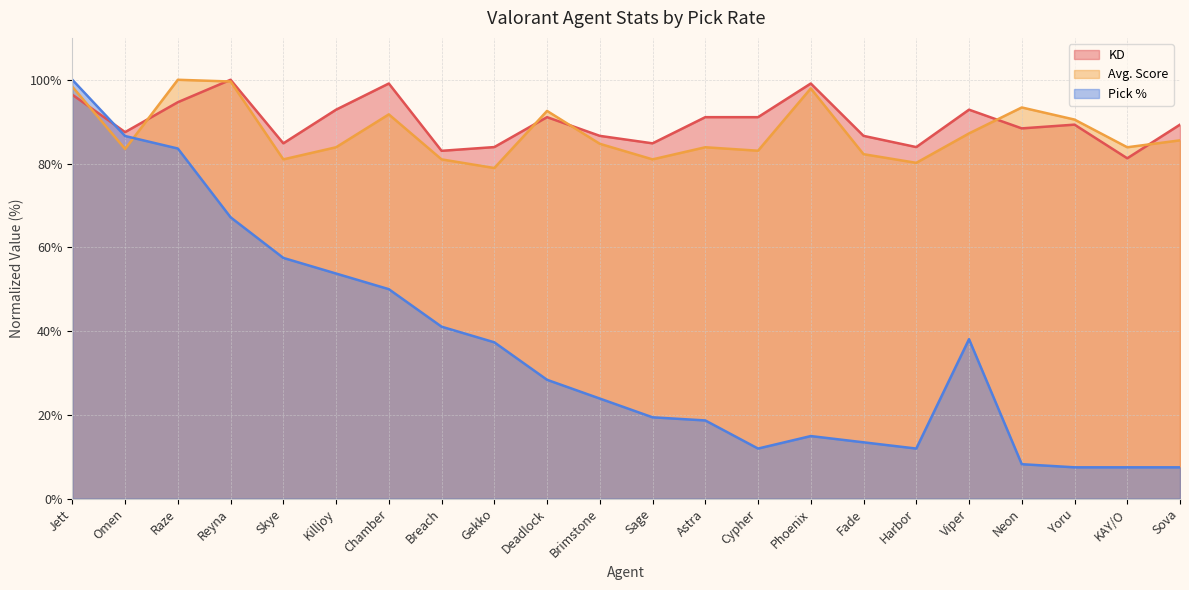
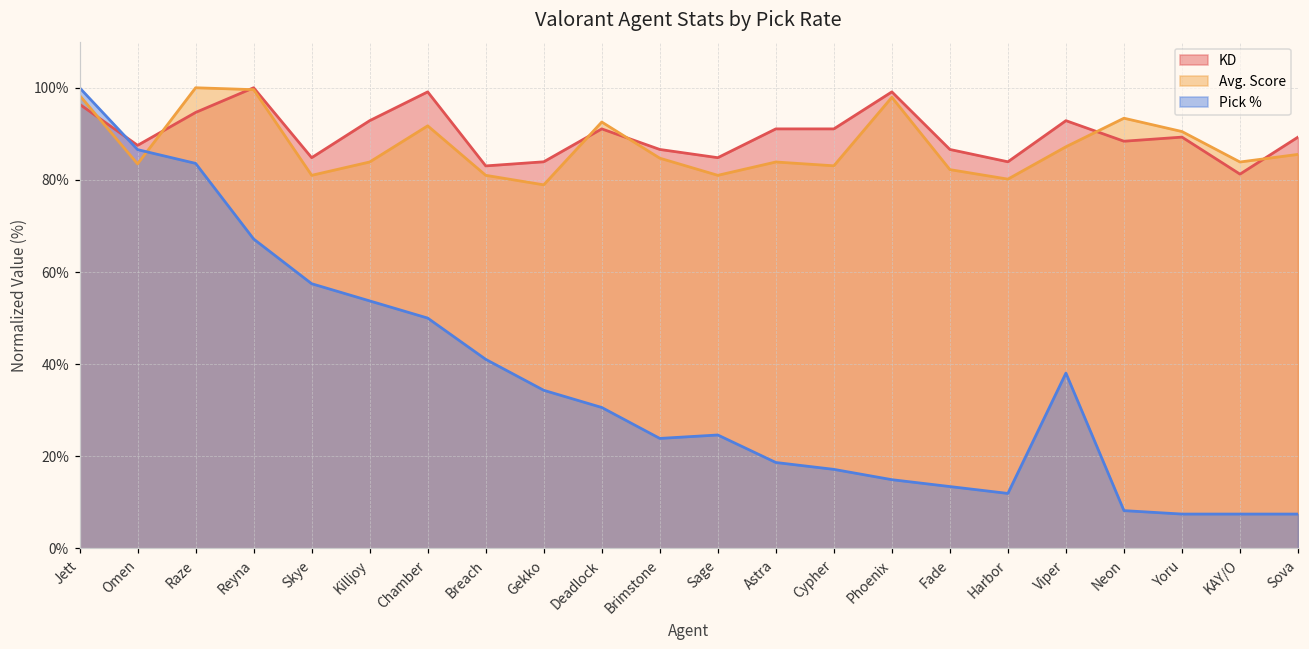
  {
    "Pick %": {
      "Jett": "100%",
      "Omen": "87%",
      "Raze": "84%",
      "Reyna": "67%",
      "Skye": "57%",
      "Killjoy": "54%",
      "Chamber": "50%",
      "Breach": "41%",
-     "Gekko": "37%",
-     "Deadlock": "28%",
+     "Gekko": "34%",
+     "Deadlock": "31%",
      "Brimstone": "24%",
-     "Sage": "19%",
+     "Sage": "25%",
      "Astra": "19%",
-     "Cypher": "12%",
+     "Cypher": "17%",
      "Phoenix": "15%",
      "Fade": "13%",
      "Harbor": "12%",
      "Viper": "38%",
      "Neon": "8%",
      "Yoru": "7%",
      "KAY/O": "7%",
      "Sova": "7%"
    }
  }
